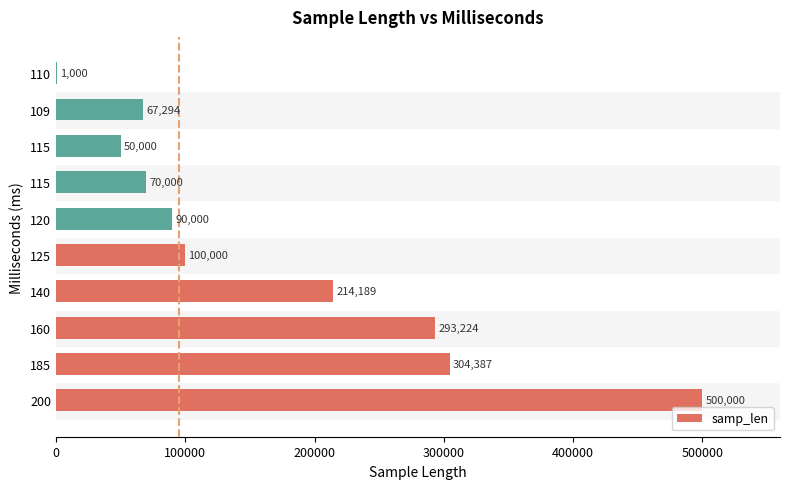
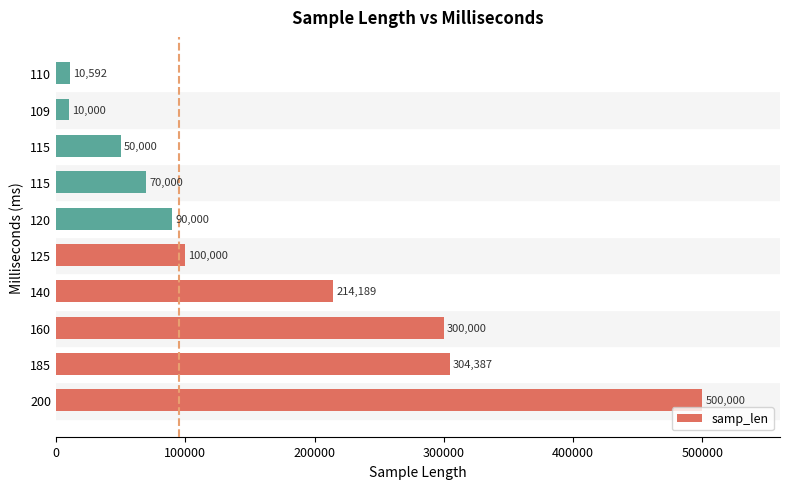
  {
-   "110": "1,000",
-   "109": "67,294",
+   "110": "10,592",
+   "109": "10,000",
    "120": "90,000",
    "125": "100,000",
    "140": "214,189",
-   "160": "293,224",
+   "160": "300,000",
    "185": "304,387",
    "200": "500,000"
  }
